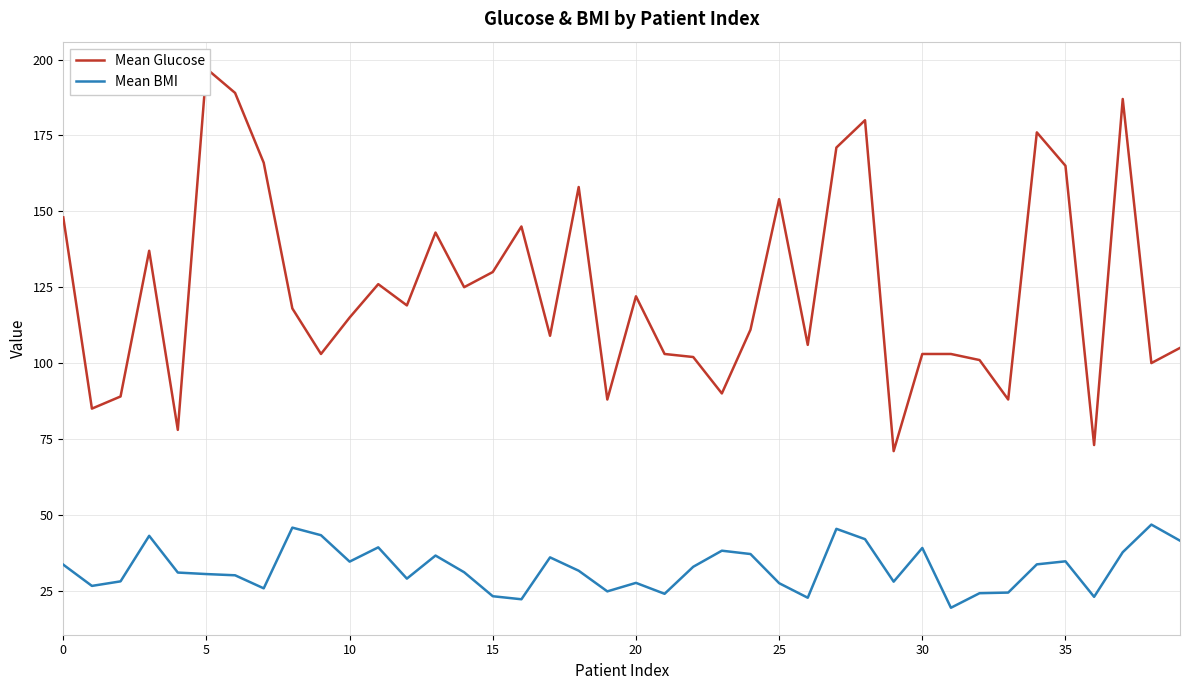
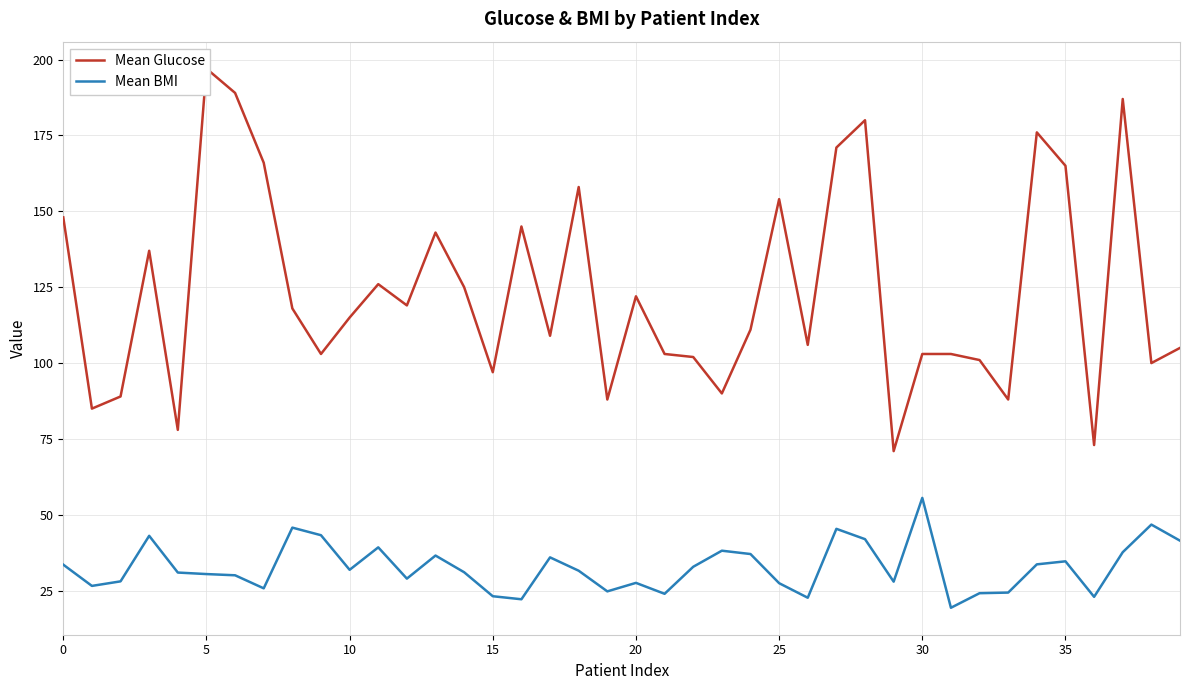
  {
    "Mean Glucose": {
      "0": 148,
      "10": 115,
-     "15": 130,
+     "15": 97,
      "20": 122,
      "25": 154,
      "30": 103,
      "35": 165
    },
    "Mean BMI": {
      "0": 34,
      "5": 31,
-     "10": 35,
+     "10": 32,
      "15": 23,
      "20": 28,
      "25": 28,
-     "30": 39,
+     "30": 56,
      "35": 35
    }
  }
